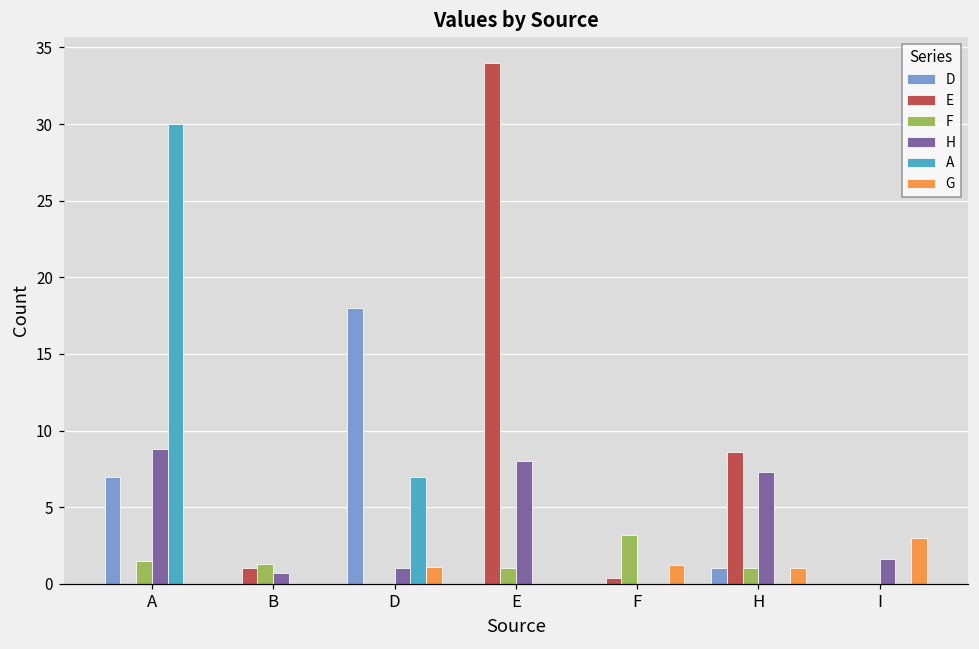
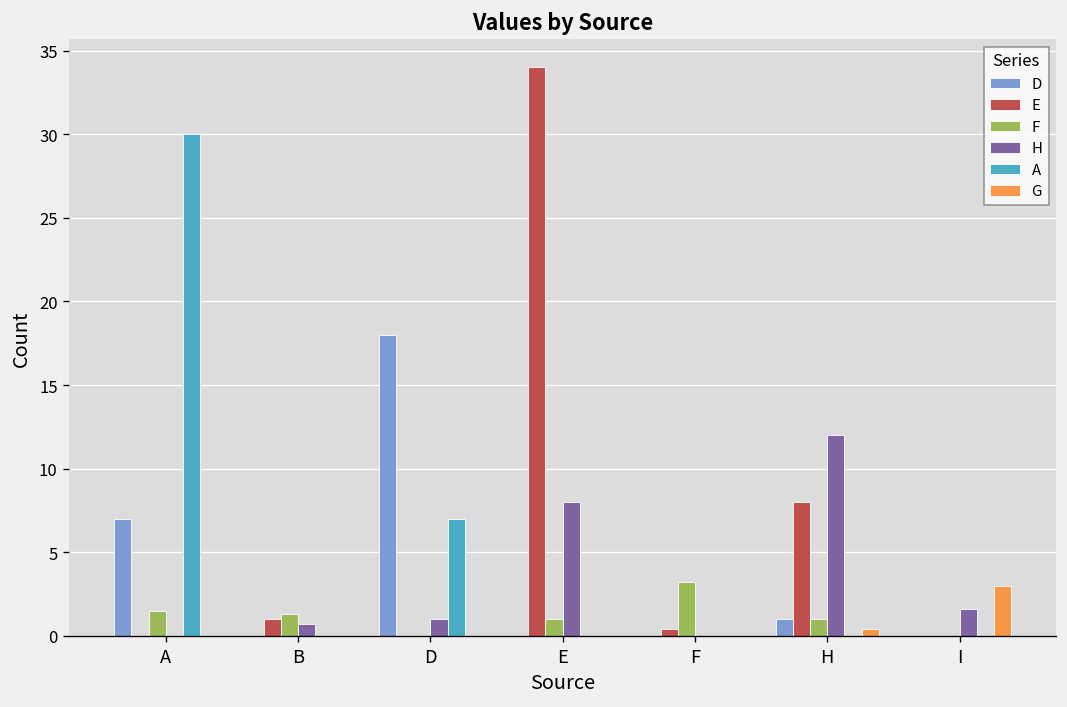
  {
    "E": {
      "A": 0.0,
      "B": 1.0,
      "D": 0.0,
      "E": 34.0,
      "F": 0.4,
-     "H": 8.6,
+     "H": 8.0,
      "I": 0.0
    },
    "F": {
      "A": 1.5,
      "B": 1.3,
      "D": 0.0,
      "E": 1.0,
      "F": 3.2,
      "H": 1.0,
      "I": 0.0
    },
    "H": {
-     "A": 8.8,
+     "A": 0.0,
      "B": 0.7,
      "D": 1.0,
      "E": 8.0,
      "F": 0.0,
-     "H": 7.3,
+     "H": 12.0,
      "I": 1.6
    },
    "G": {
      "A": 0.0,
      "B": 0.0,
-     "D": 1.1,
+     "D": 0.0,
      "E": 0.0,
-     "F": 1.2,
-     "H": 1.0,
+     "F": 0.0,
+     "H": 0.4,
      "I": 3.0
    }
  }
